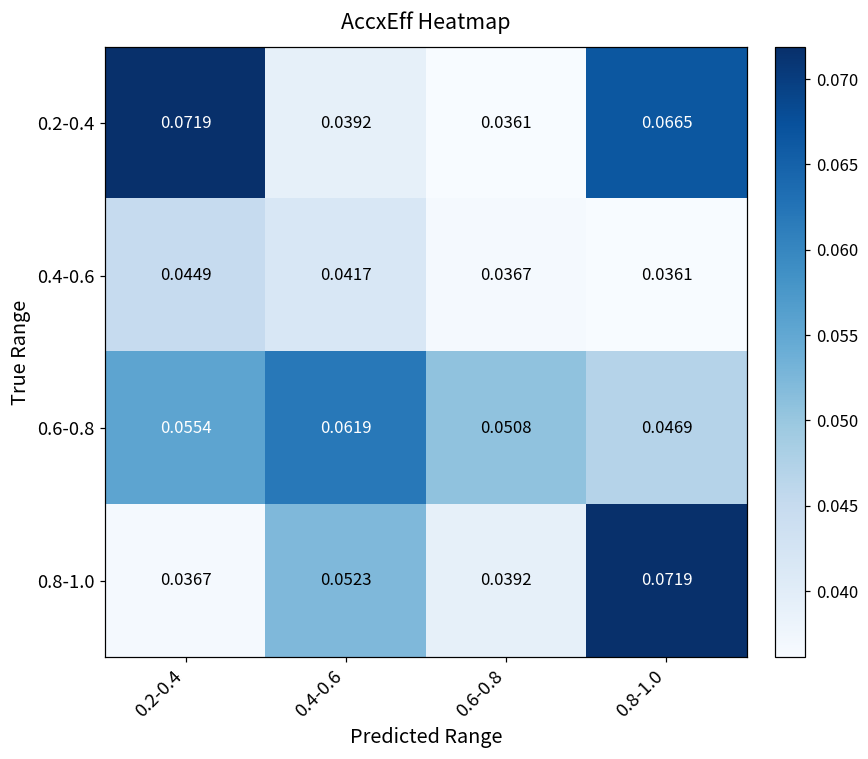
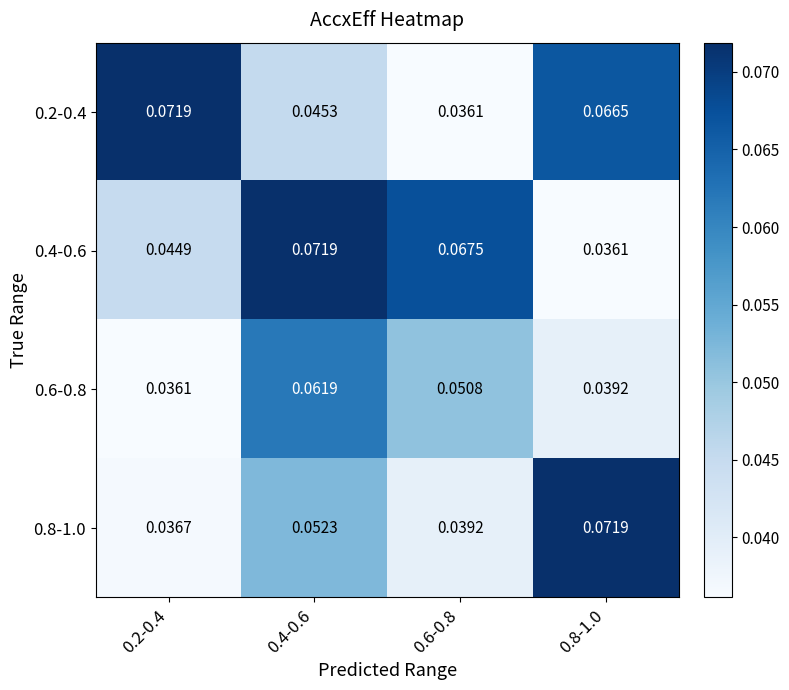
  {
    "0.2-0.4": {
      "0.2-0.4": 0.0719,
-     "0.4-0.6": 0.0392,
+     "0.4-0.6": 0.0453,
      "0.6-0.8": 0.0361,
      "0.8-1.0": 0.0665
    },
    "0.4-0.6": {
      "0.2-0.4": 0.0449,
-     "0.4-0.6": 0.0417,
-     "0.6-0.8": 0.0367,
+     "0.4-0.6": 0.0719,
+     "0.6-0.8": 0.0675,
      "0.8-1.0": 0.0361
    },
    "0.6-0.8": {
-     "0.2-0.4": 0.0554,
+     "0.2-0.4": 0.0361,
      "0.4-0.6": 0.0619,
      "0.6-0.8": 0.0508,
-     "0.8-1.0": 0.0469
+     "0.8-1.0": 0.0392
    },
    "0.8-1.0": {
      "0.2-0.4": 0.0367,
      "0.4-0.6": 0.0523,
      "0.6-0.8": 0.0392,
      "0.8-1.0": 0.0719
    }
  }
